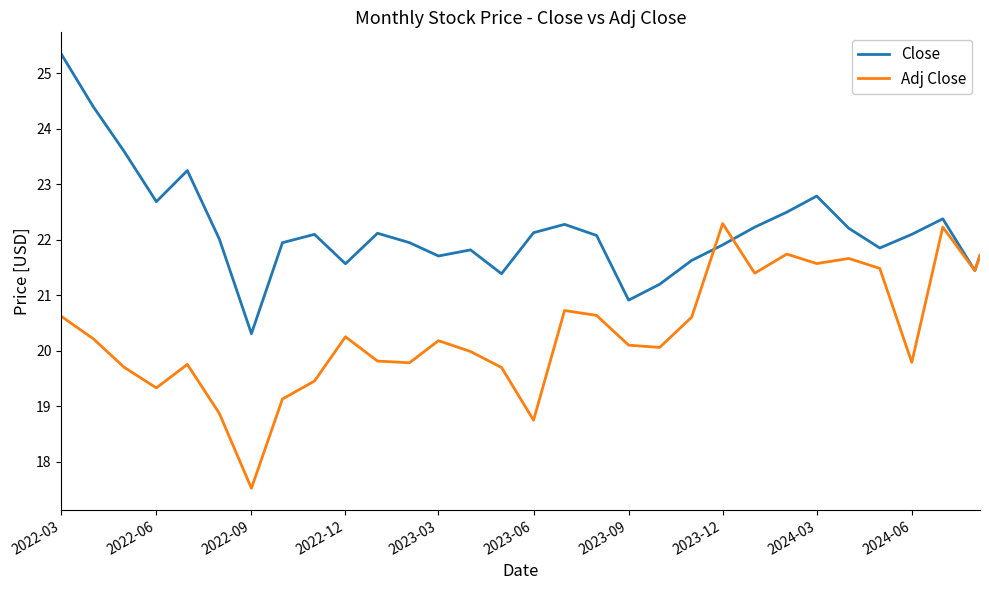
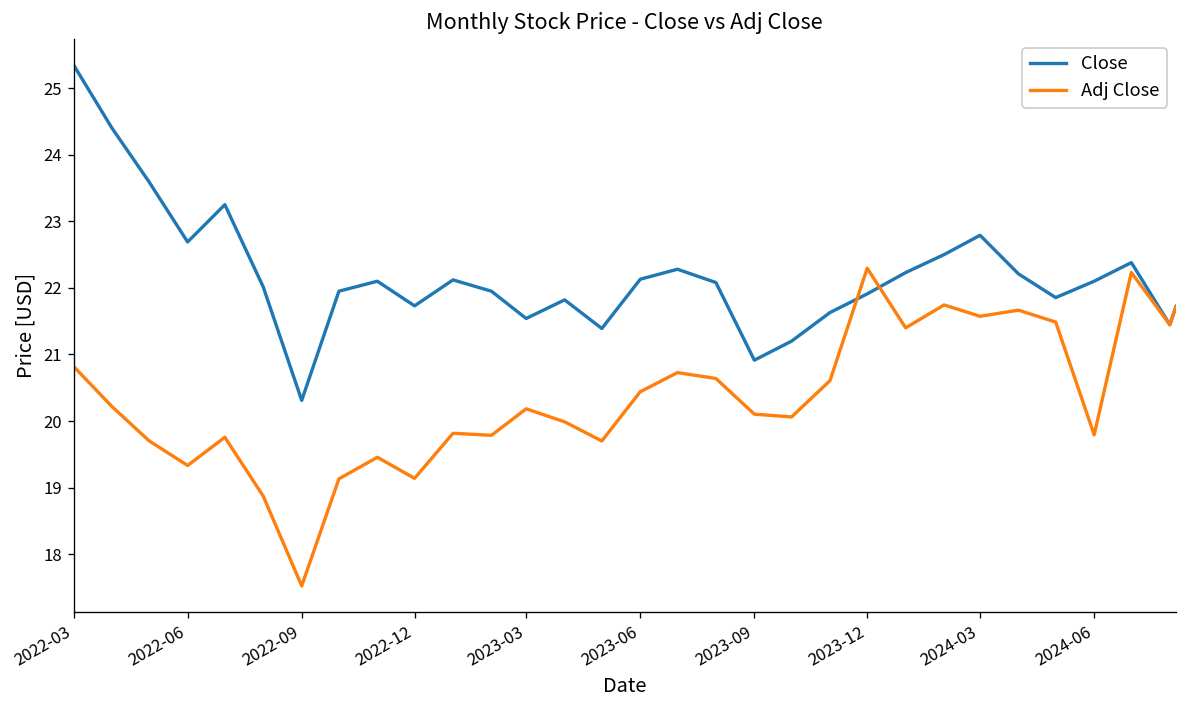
  {
    "Close": {
      "2022-03": 25.4,
      "2022-06": 22.7,
      "2022-09": 20.3,
-     "2022-12": 21.6,
-     "2023-03": 21.7,
+     "2022-12": 21.7,
+     "2023-03": 21.5,
      "2023-06": 22.1,
      "2023-09": 20.9,
      "2023-12": 21.9,
      "2024-03": 22.8,
      "2024-06": 22.1
    },
    "Adj Close": {
-     "2022-03": 20.6,
+     "2022-03": 20.8,
      "2022-06": 19.3,
      "2022-09": 17.5,
-     "2022-12": 20.3,
+     "2022-12": 19.1,
      "2023-03": 20.2,
-     "2023-06": 18.8,
+     "2023-06": 20.4,
      "2023-09": 20.1,
      "2023-12": 22.3,
      "2024-03": 21.6,
      "2024-06": 19.8
    }
  }
